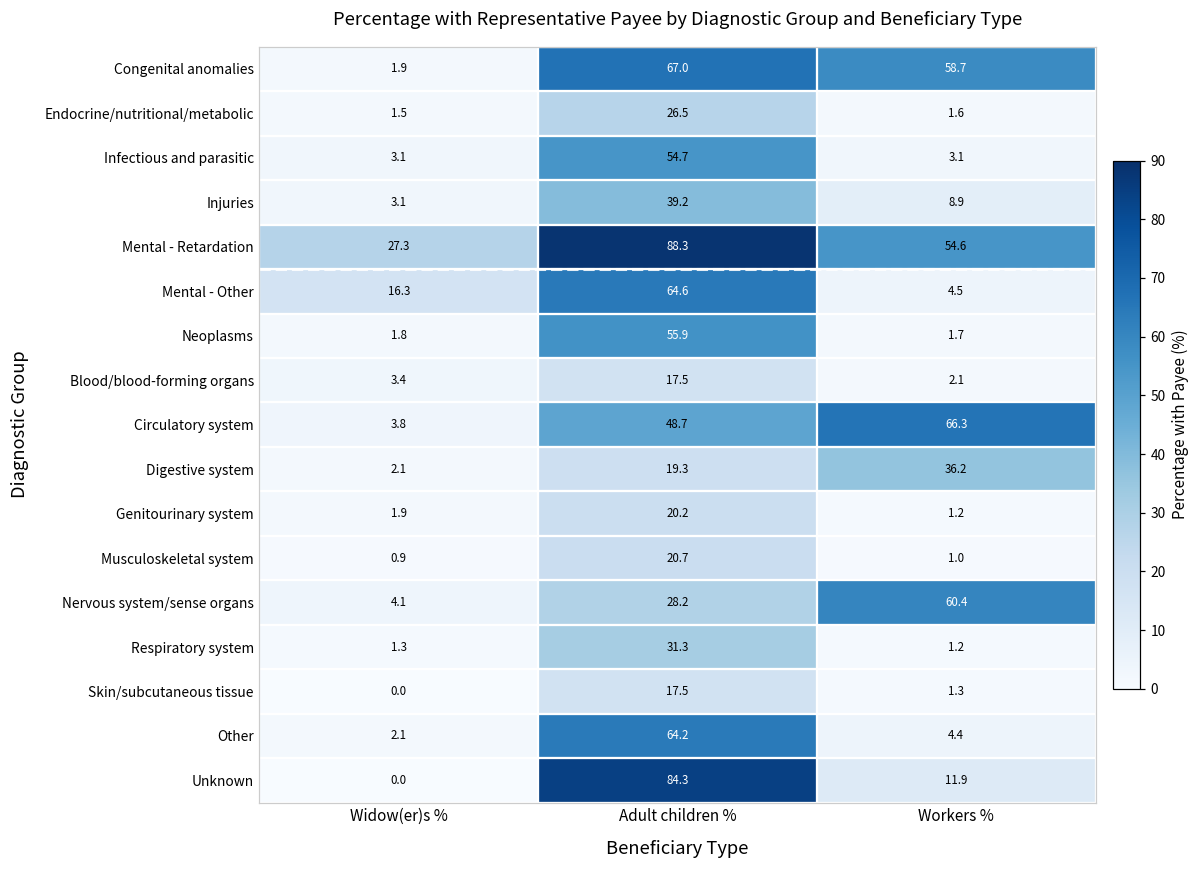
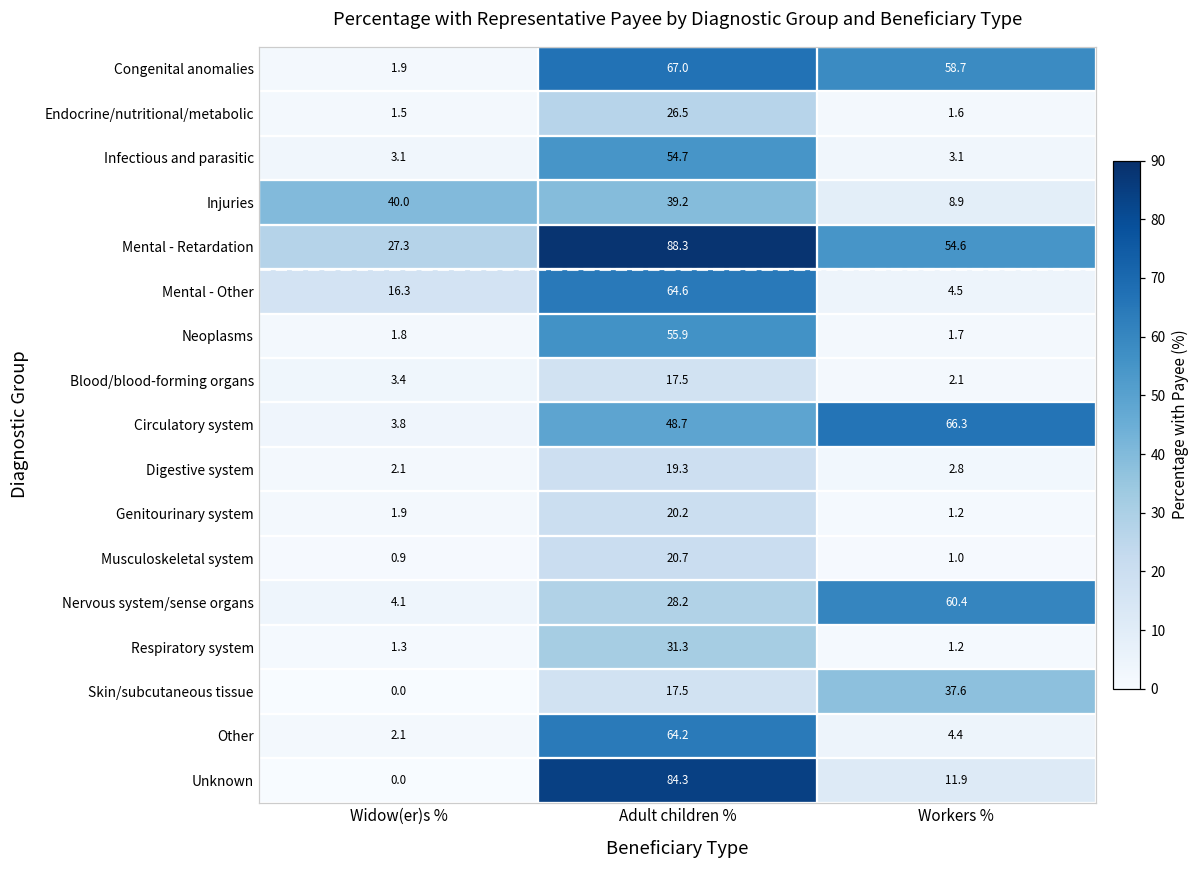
  {
    "Congenital anomalies": {
      "Widow(er)s %": 1.9,
      "Adult children %": 67.0,
      "Workers %": 58.7
    },
    "Endocrine/nutritional/metabolic": {
      "Widow(er)s %": 1.5,
      "Adult children %": 26.5,
      "Workers %": 1.6
    },
    "Infectious and parasitic": {
      "Widow(er)s %": 3.1,
      "Adult children %": 54.7,
      "Workers %": 3.1
    },
    "Injuries": {
-     "Widow(er)s %": 3.1,
+     "Widow(er)s %": 40.0,
      "Adult children %": 39.2,
      "Workers %": 8.9
    },
    "Mental - Retardation": {
      "Widow(er)s %": 27.3,
      "Adult children %": 88.3,
      "Workers %": 54.6
    },
    "Mental - Other": {
      "Widow(er)s %": 16.3,
      "Adult children %": 64.6,
      "Workers %": 4.5
    },
    "Neoplasms": {
      "Widow(er)s %": 1.8,
      "Adult children %": 55.9,
      "Workers %": 1.7
    },
    "Blood/blood-forming organs": {
      "Widow(er)s %": 3.4,
      "Adult children %": 17.5,
      "Workers %": 2.1
    },
    "Circulatory system": {
      "Widow(er)s %": 3.8,
      "Adult children %": 48.7,
      "Workers %": 66.3
    },
    "Digestive system": {
      "Widow(er)s %": 2.1,
      "Adult children %": 19.3,
-     "Workers %": 36.2
+     "Workers %": 2.8
    },
    "Genitourinary system": {
      "Widow(er)s %": 1.9,
      "Adult children %": 20.2,
      "Workers %": 1.2
    },
    "Musculoskeletal system": {
      "Widow(er)s %": 0.9,
      "Adult children %": 20.7,
      "Workers %": 1.0
    },
    "Nervous system/sense organs": {
      "Widow(er)s %": 4.1,
      "Adult children %": 28.2,
      "Workers %": 60.4
    },
    "Respiratory system": {
      "Widow(er)s %": 1.3,
      "Adult children %": 31.3,
      "Workers %": 1.2
    },
    "Skin/subcutaneous tissue": {
      "Widow(er)s %": 0.0,
      "Adult children %": 17.5,
-     "Workers %": 1.3
+     "Workers %": 37.6
    },
    "Other": {
      "Widow(er)s %": 2.1,
      "Adult children %": 64.2,
      "Workers %": 4.4
    },
    "Unknown": {
      "Widow(er)s %": 0.0,
      "Adult children %": 84.3,
      "Workers %": 11.9
    }
  }
